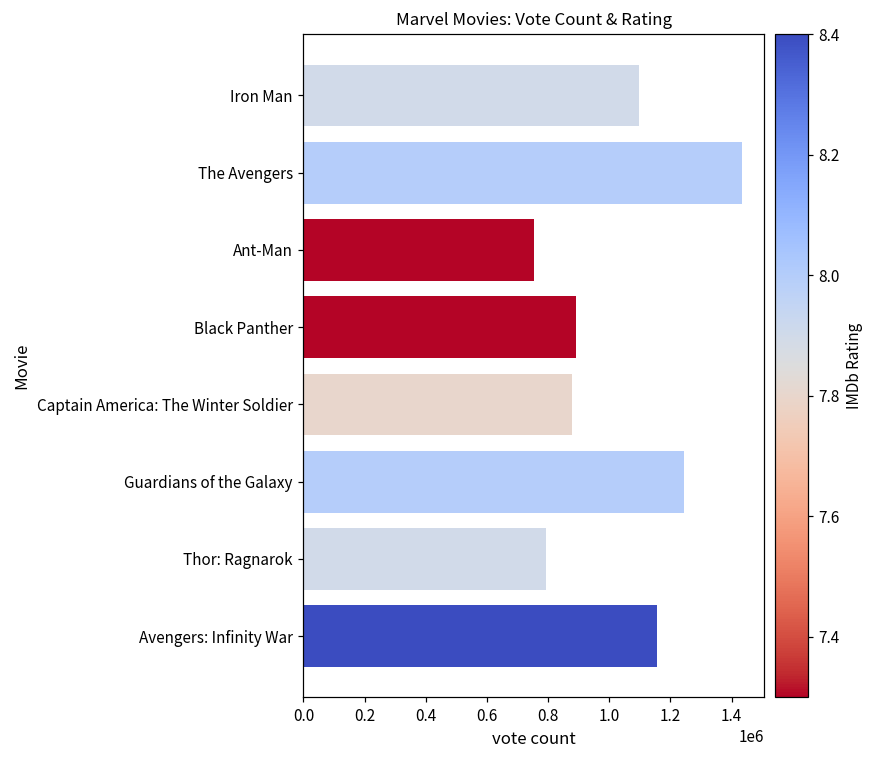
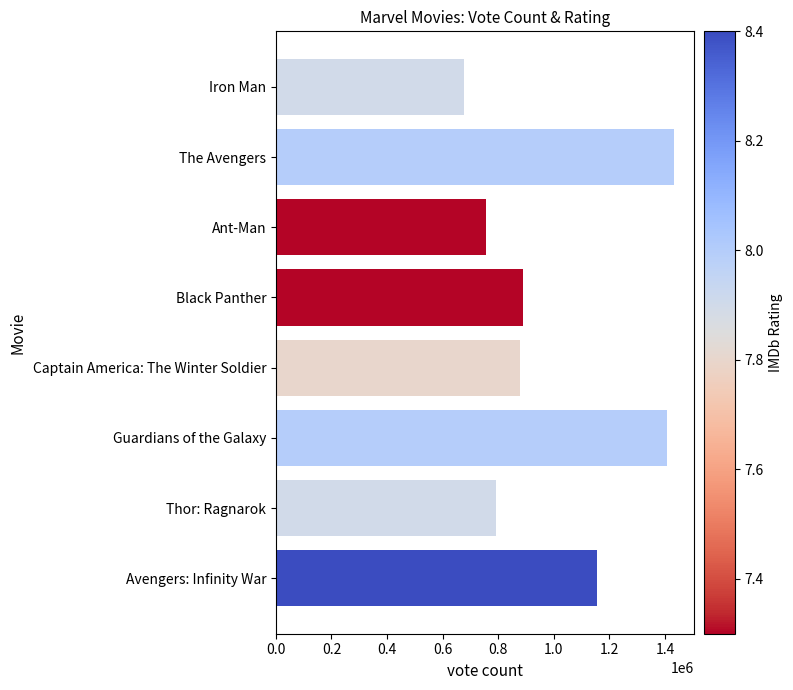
  {
-   "Iron Man": 1100000,
+   "Iron Man": 680000,
    "The Avengers": 1430000,
    "Ant-Man": 750000,
    "Black Panther": 890000,
    "Captain America: The Winter Soldier": 880000,
-   "Guardians of the Galaxy": 1240000,
+   "Guardians of the Galaxy": 1410000,
    "Thor: Ragnarok": 790000,
    "Avengers: Infinity War": 1160000
  }
